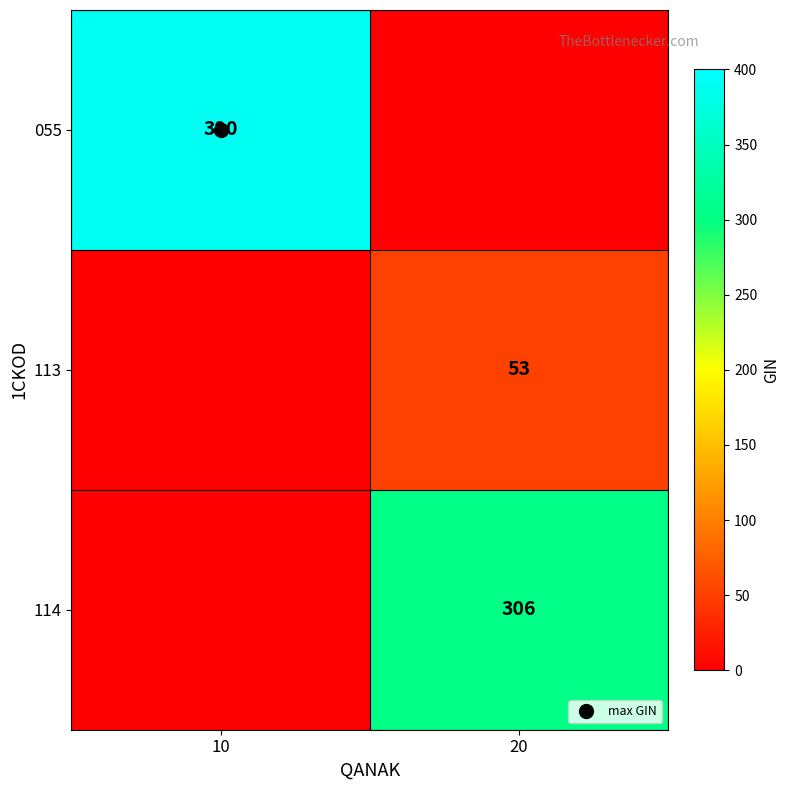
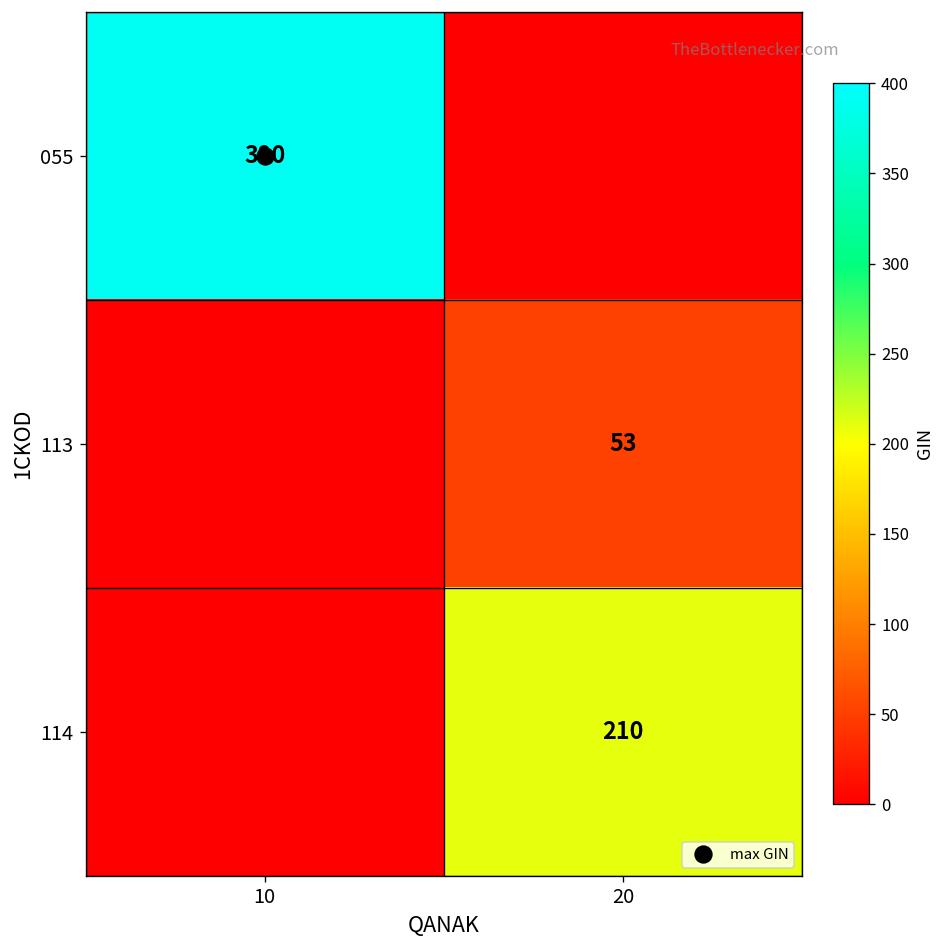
  {
    "113": {
      "20": 53
    },
    "114": {
-     "20": 306
+     "20": 210
    }
  }
